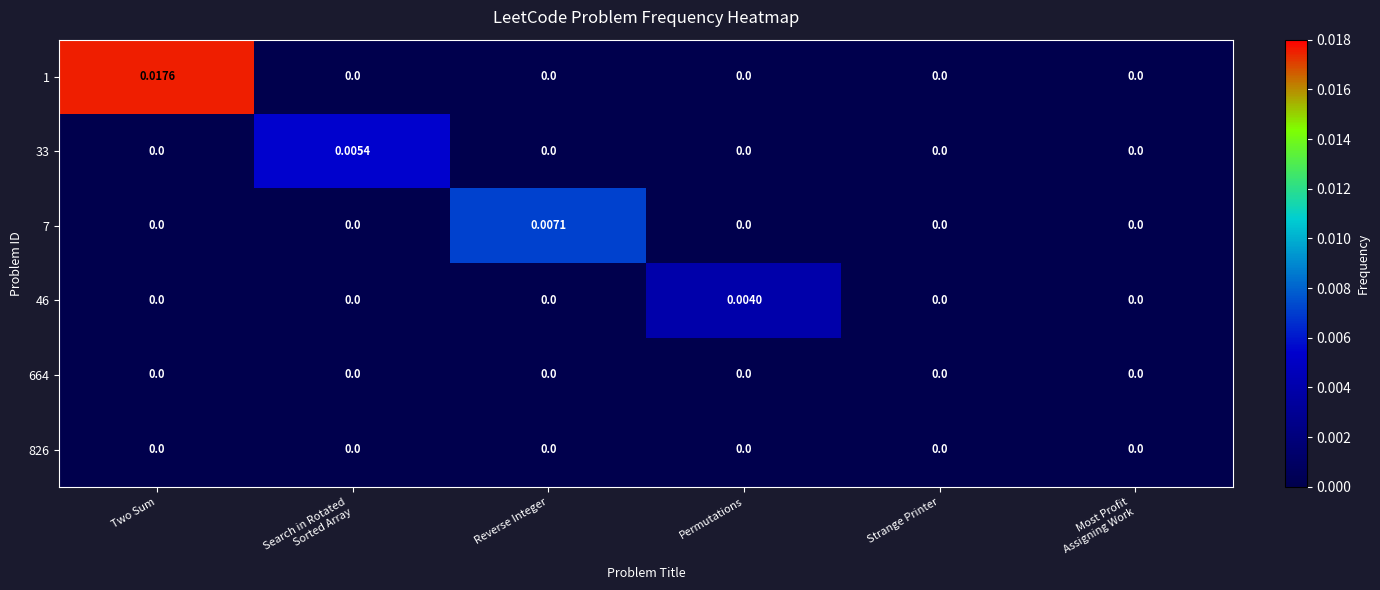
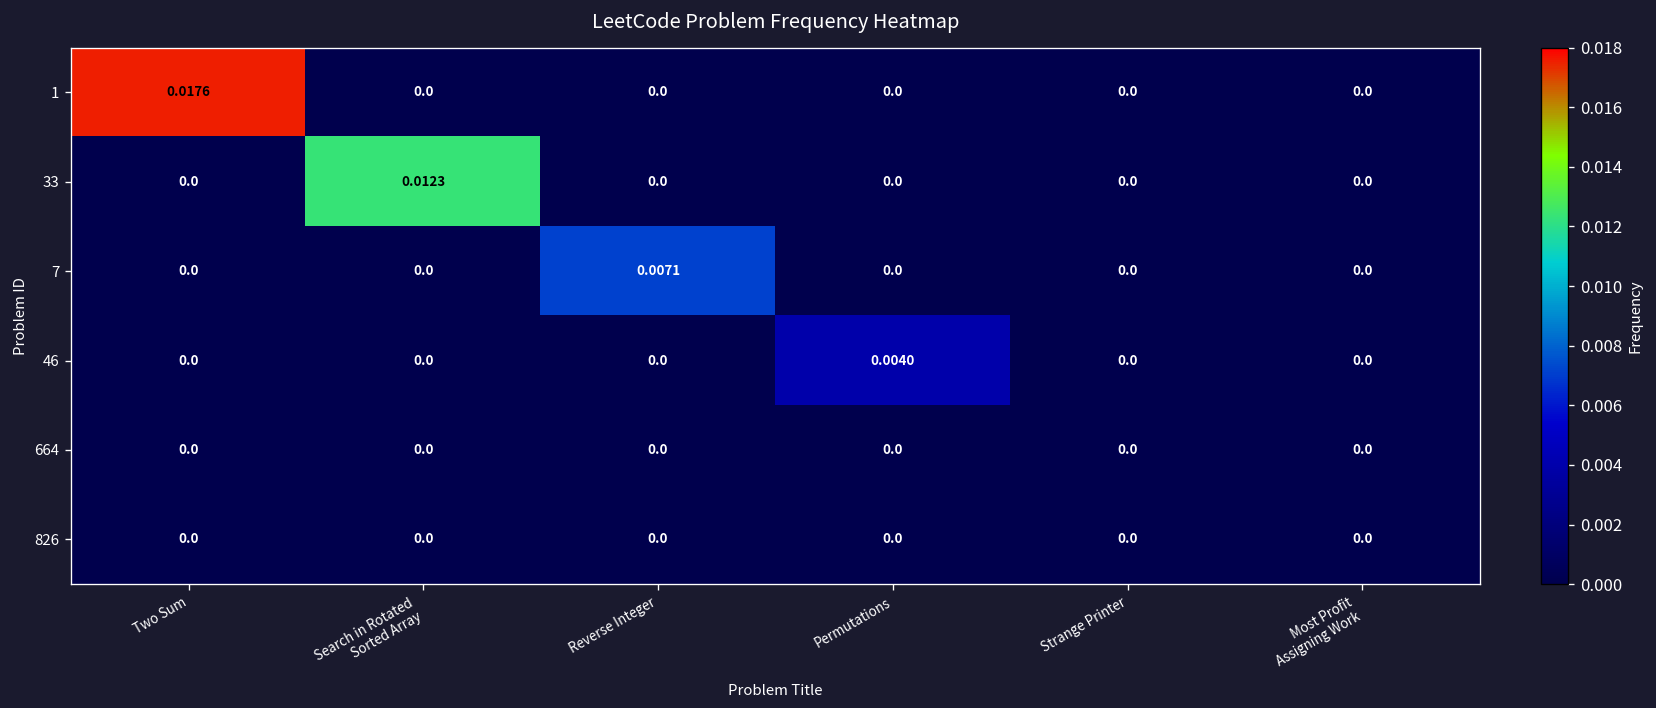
  {
    "1": {
      "Two Sum": 0.0176,
      "Search in Rotated Sorted Array": 0.0,
      "Reverse Integer": 0.0,
      "Permutations": 0.0,
      "Strange Printer": 0.0,
      "Most Profit Assigning Work": 0.0
    },
    "33": {
      "Two Sum": 0.0,
-     "Search in Rotated Sorted Array": 0.0054,
+     "Search in Rotated Sorted Array": 0.0123,
      "Reverse Integer": 0.0,
      "Permutations": 0.0,
      "Strange Printer": 0.0,
      "Most Profit Assigning Work": 0.0
    },
    "7": {
      "Two Sum": 0.0,
      "Search in Rotated Sorted Array": 0.0,
      "Reverse Integer": 0.0071,
      "Permutations": 0.0,
      "Strange Printer": 0.0,
      "Most Profit Assigning Work": 0.0
    },
    "46": {
      "Two Sum": 0.0,
      "Search in Rotated Sorted Array": 0.0,
      "Reverse Integer": 0.0,
      "Permutations": 0.0040,
      "Strange Printer": 0.0,
      "Most Profit Assigning Work": 0.0
    },
    "664": {
      "Two Sum": 0.0,
      "Search in Rotated Sorted Array": 0.0,
      "Reverse Integer": 0.0,
      "Permutations": 0.0,
      "Strange Printer": 0.0,
      "Most Profit Assigning Work": 0.0
    },
    "826": {
      "Two Sum": 0.0,
      "Search in Rotated Sorted Array": 0.0,
      "Reverse Integer": 0.0,
      "Permutations": 0.0,
      "Strange Printer": 0.0,
      "Most Profit Assigning Work": 0.0
    }
  }
